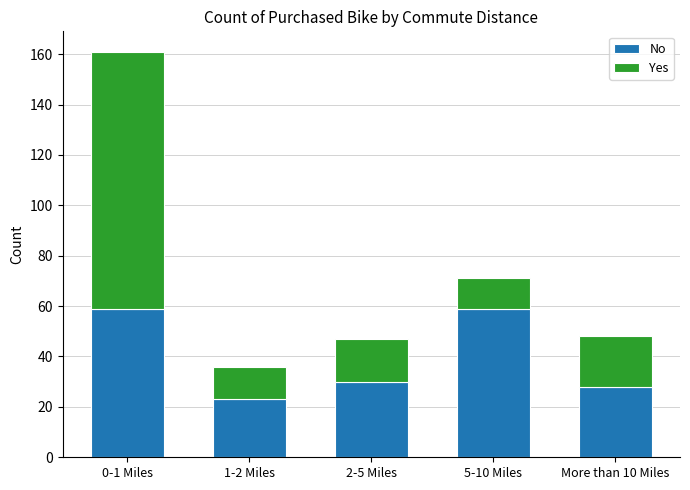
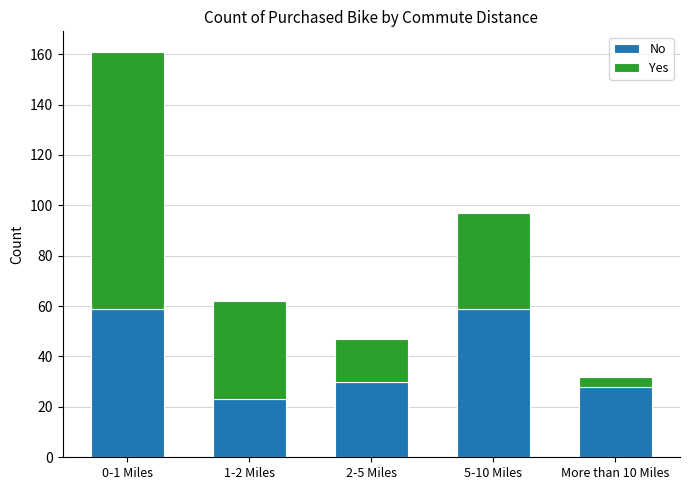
  {
    "No": {
      "0-1 Miles": 59,
      "1-2 Miles": 23,
      "2-5 Miles": 30,
      "5-10 Miles": 59,
      "More than 10 Miles": 28
    },
    "Yes": {
      "0-1 Miles": 102,
-     "1-2 Miles": 13,
+     "1-2 Miles": 39,
      "2-5 Miles": 17,
-     "5-10 Miles": 12,
-     "More than 10 Miles": 20
+     "5-10 Miles": 38,
+     "More than 10 Miles": 4
    }
  }
